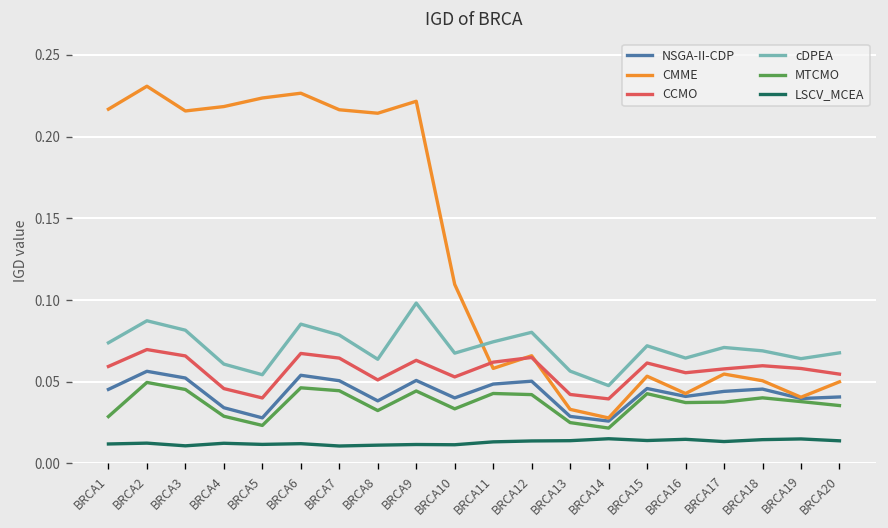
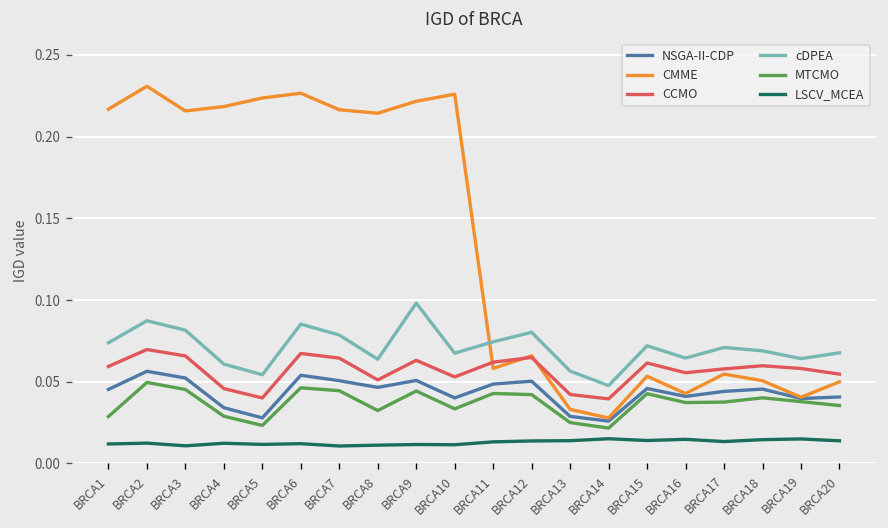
  {
    "NSGA-II-CDP": {
      "BRCA1": 0.045,
      "BRCA2": 0.056,
      "BRCA3": 0.052,
      "BRCA4": 0.034,
      "BRCA5": 0.028,
      "BRCA6": 0.054,
      "BRCA7": 0.051,
-     "BRCA8": 0.038,
+     "BRCA8": 0.047,
      "BRCA9": 0.051,
      "BRCA10": 0.040,
      "BRCA11": 0.049,
      "BRCA12": 0.050,
      "BRCA13": 0.029,
      "BRCA14": 0.026,
      "BRCA15": 0.046,
      "BRCA17": 0.044,
      "BRCA18": 0.046,
      "BRCA20": 0.041
    },
    "CMME": {
      "BRCA1": 0.217,
      "BRCA2": 0.231,
      "BRCA3": 0.216,
      "BRCA4": 0.218,
      "BRCA5": 0.224,
      "BRCA6": 0.227,
      "BRCA7": 0.216,
      "BRCA8": 0.214,
      "BRCA9": 0.222,
-     "BRCA10": 0.110,
+     "BRCA10": 0.226,
      "BRCA11": 0.058,
      "BRCA13": 0.033,
      "BRCA14": 0.028,
      "BRCA15": 0.053,
      "BRCA17": 0.055,
      "BRCA18": 0.051,
      "BRCA20": 0.050
    },
    "CCMO": {
      "BRCA1": 0.059,
      "BRCA2": 0.070,
      "BRCA3": 0.066,
      "BRCA4": 0.046,
      "BRCA5": 0.040,
      "BRCA6": 0.067,
      "BRCA7": 0.064,
      "BRCA8": 0.051,
      "BRCA9": 0.063,
      "BRCA10": 0.053,
      "BRCA11": 0.062,
      "BRCA13": 0.042,
      "BRCA14": 0.040,
      "BRCA15": 0.061,
      "BRCA16": 0.056,
      "BRCA17": 0.058,
      "BRCA18": 0.060,
      "BRCA19": 0.058,
      "BRCA20": 0.055
    },
    "cDPEA": {
      "BRCA1": 0.074,
      "BRCA2": 0.087,
      "BRCA3": 0.082,
      "BRCA4": 0.061,
      "BRCA5": 0.054,
      "BRCA6": 0.085,
      "BRCA7": 0.079,
      "BRCA8": 0.064,
      "BRCA9": 0.098,
      "BRCA10": 0.068,
      "BRCA11": 0.074,
      "BRCA12": 0.080,
      "BRCA13": 0.057,
      "BRCA14": 0.048,
      "BRCA15": 0.072,
      "BRCA16": 0.065,
      "BRCA17": 0.071,
      "BRCA18": 0.069,
      "BRCA19": 0.064,
      "BRCA20": 0.068
    },
    "MTCMO": {
      "BRCA1": 0.029,
      "BRCA2": 0.050,
      "BRCA3": 0.045,
      "BRCA4": 0.029,
      "BRCA5": 0.023,
      "BRCA6": 0.046,
      "BRCA7": 0.045,
      "BRCA8": 0.032,
      "BRCA9": 0.044,
      "BRCA10": 0.033,
      "BRCA11": 0.043,
      "BRCA12": 0.042,
      "BRCA13": 0.025,
      "BRCA14": 0.022,
      "BRCA15": 0.043,
      "BRCA16": 0.037,
      "BRCA17": 0.038,
      "BRCA18": 0.040,
      "BRCA19": 0.038,
      "BRCA20": 0.035
    },
    "LSCV_MCEA": {
      "BRCA1": 0.012,
      "BRCA2": 0.012,
      "BRCA3": 0.011,
      "BRCA4": 0.012,
      "BRCA5": 0.012,
      "BRCA6": 0.012,
      "BRCA7": 0.011,
      "BRCA8": 0.011,
      "BRCA9": 0.012,
      "BRCA10": 0.011,
      "BRCA11": 0.013,
      "BRCA12": 0.014,
      "BRCA13": 0.014,
      "BRCA14": 0.015,
      "BRCA15": 0.014,
      "BRCA16": 0.015,
      "BRCA17": 0.013,
      "BRCA18": 0.015,
      "BRCA19": 0.015,
      "BRCA20": 0.014
    }
  }
